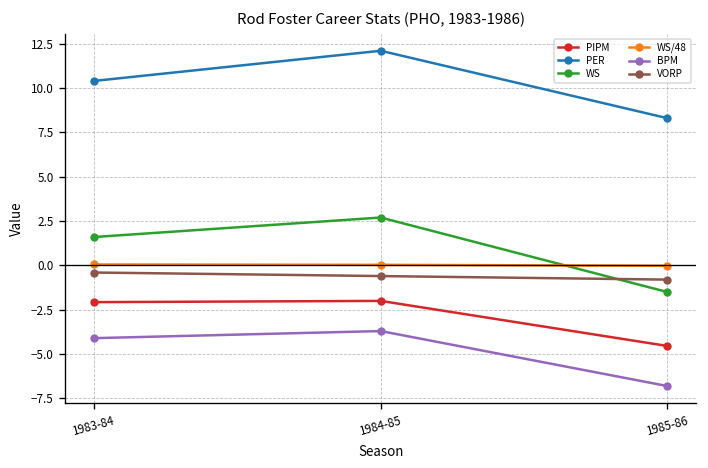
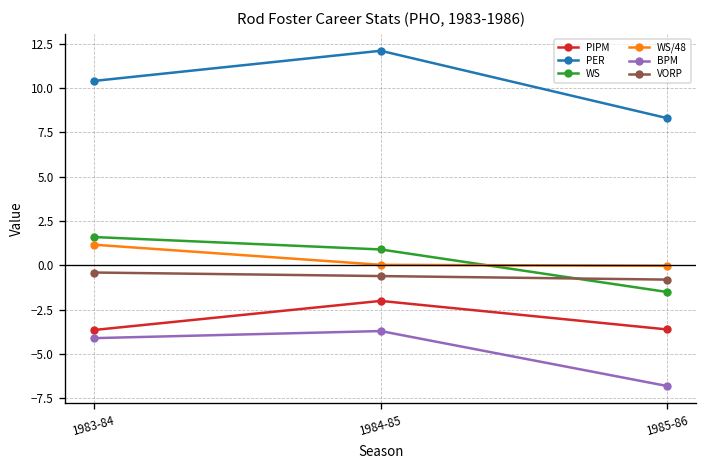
  {
    "PIPM": {
-     "1983-84": -2.1,
+     "1983-84": -3.6,
      "1984-85": -2.0,
-     "1985-86": -4.5
+     "1985-86": -3.6
    },
    "PER": {
      "1983-84": 10.4,
      "1984-85": 12.1,
      "1985-86": 8.3
    },
    "WS": {
      "1983-84": 1.6,
-     "1984-85": 2.7,
+     "1984-85": 0.9,
      "1985-86": -1.5
    },
    "WS/48": {
-     "1983-84": 0.1,
+     "1983-84": 1.2,
      "1984-85": 0.0,
      "1985-86": 0.0
    },
    "BPM": {
      "1983-84": -4.1,
      "1984-85": -3.7,
      "1985-86": -6.8
    },
    "VORP": {
      "1983-84": -0.4,
      "1984-85": -0.6,
      "1985-86": -0.8
    }
  }
